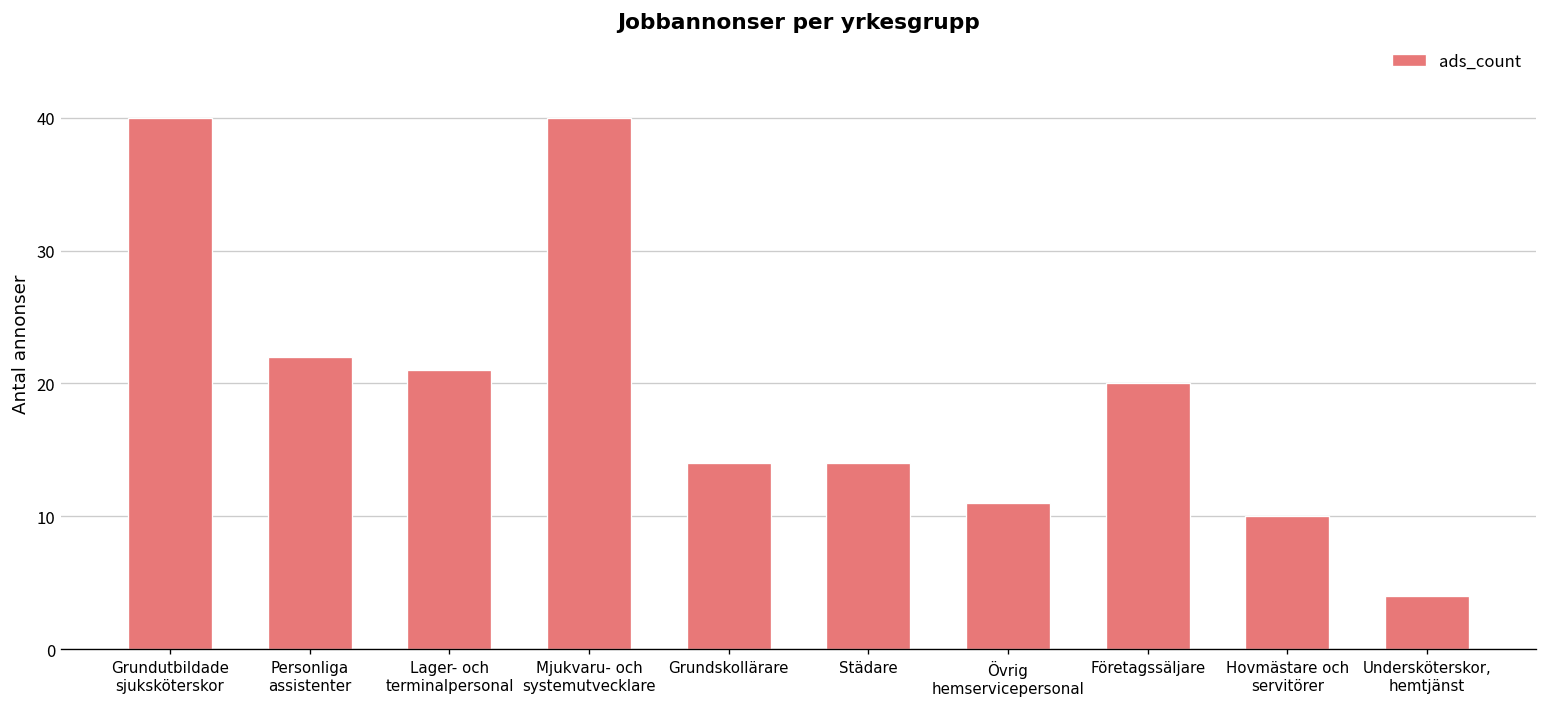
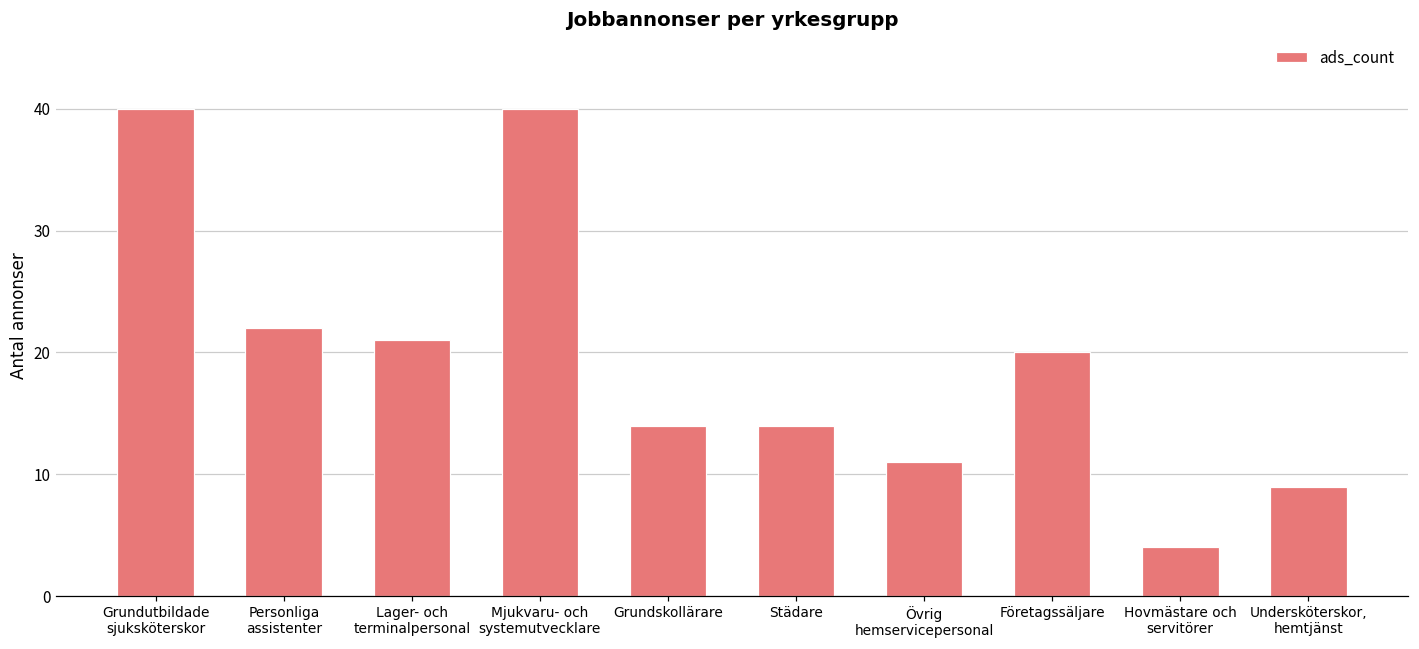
  {
    "Grundutbildade sjuksköterskor": 40,
    "Personliga assistenter": 22,
    "Lager- och terminalpersonal": 21,
    "Mjukvaru- och systemutvecklare": 40,
    "Grundskollärare": 14,
    "Städare": 14,
    "Övrig hemservicepersonal": 11,
    "Företagssäljare": 20,
-   "Hovmästare och servitörer": 10,
-   "Undersköterskor, hemtjänst": 4
+   "Hovmästare och servitörer": 4,
+   "Undersköterskor, hemtjänst": 9
  }
